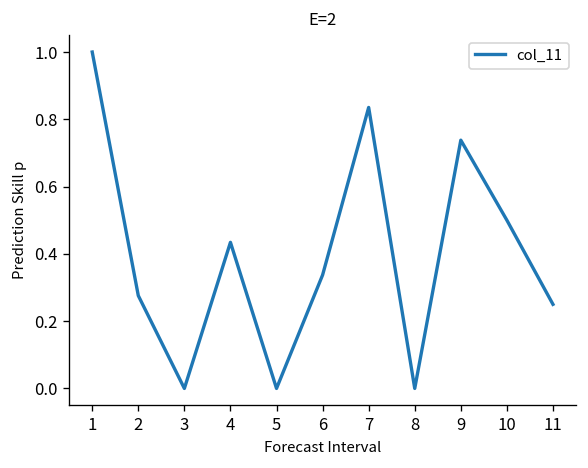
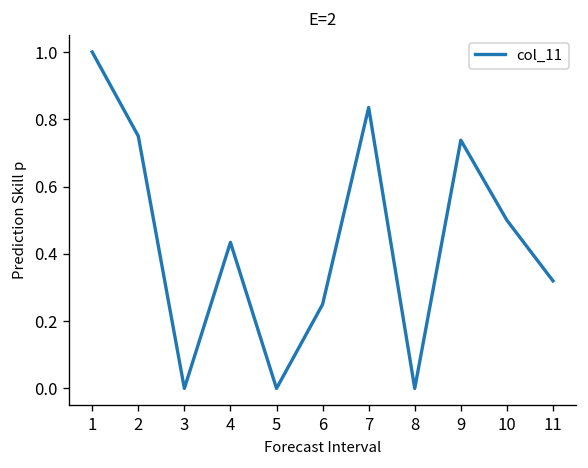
  {
    "1": 1.00,
-   "2": 0.28,
+   "2": 0.75,
    "3": 0.00,
    "4": 0.43,
    "5": 0.00,
-   "6": 0.34,
+   "6": 0.25,
    "7": 0.84,
    "8": 0.00,
    "9": 0.74,
    "10": 0.50,
-   "11": 0.25
+   "11": 0.32
  }
